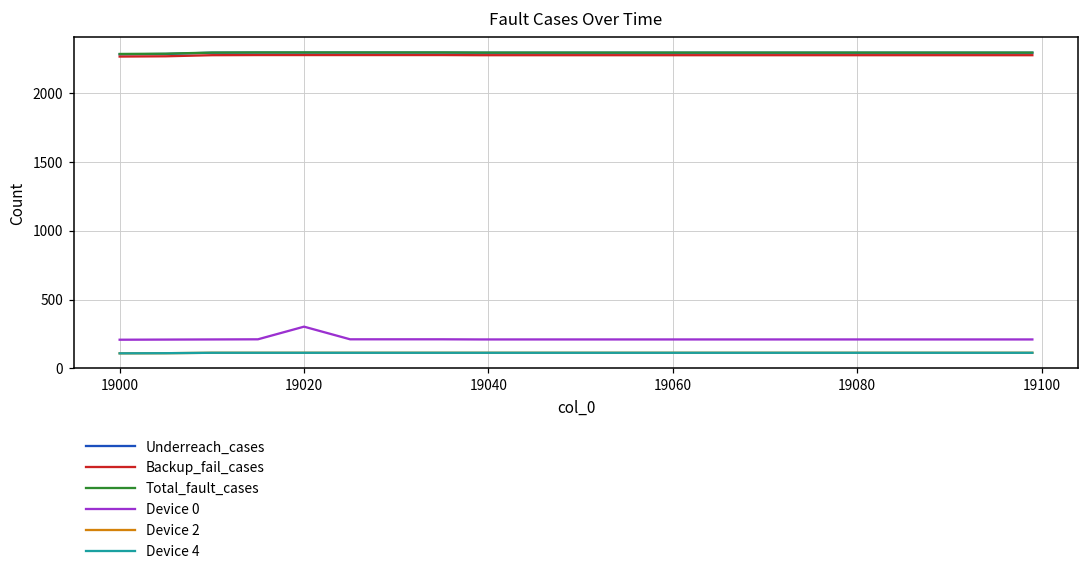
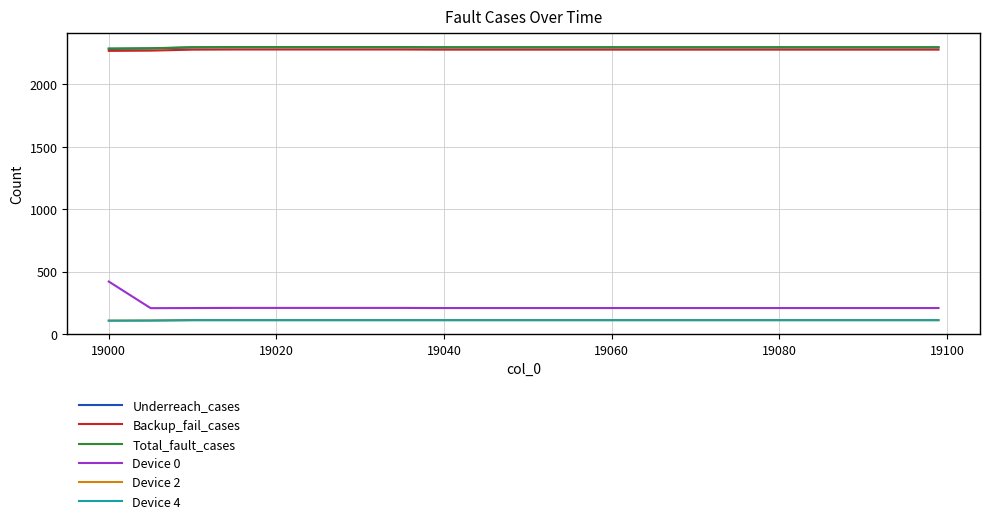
  {
    "Device 0": {
-     "19000": 210,
-     "19020": 300
+     "19000": 420,
+     "19020": 210
    },
    "Device 4": {
      "19000": 110,
      "19020": 110
    }
  }
